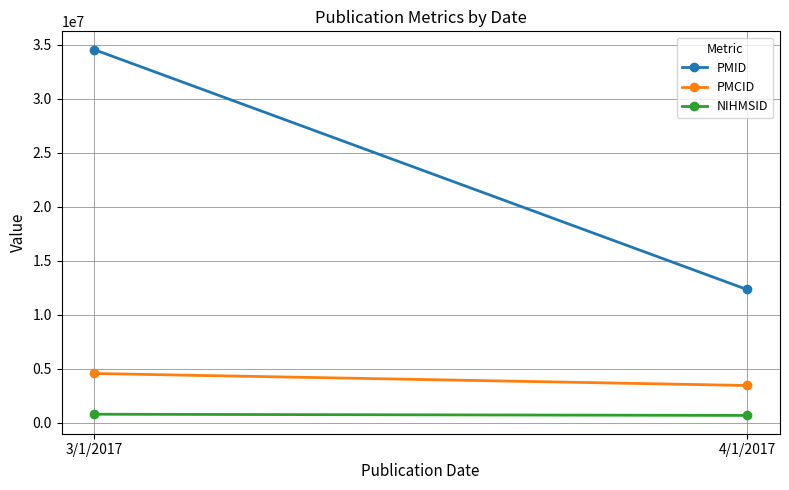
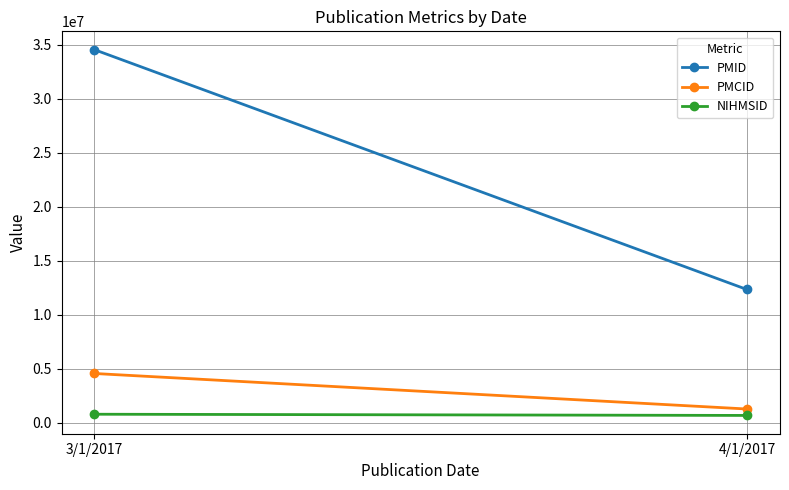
  {
    "PMID": {
      "3/1/2017": 34600000,
      "4/1/2017": 12300000
    },
    "PMCID": {
      "3/1/2017": 4600000,
-     "4/1/2017": 3500000
+     "4/1/2017": 1300000
    },
    "NIHMSID": {
      "3/1/2017": 800000,
      "4/1/2017": 700000
    }
  }
